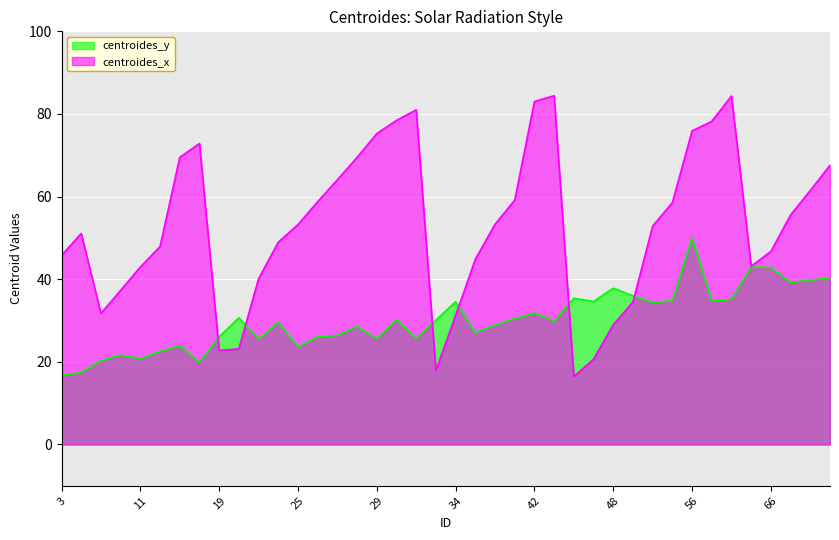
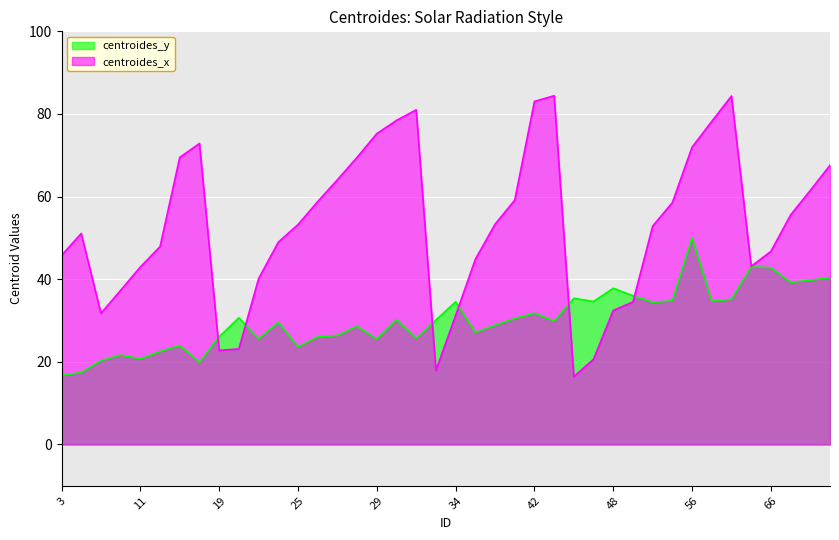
  {
    "centroides_y": {
      "42": 32,
      "48": 38,
      "56": 50,
      "66": 43
    },
    "centroides_x": {
      "42": 83,
-     "48": 29,
-     "56": 76,
+     "48": 32,
+     "56": 72,
      "66": 47
    }
  }
